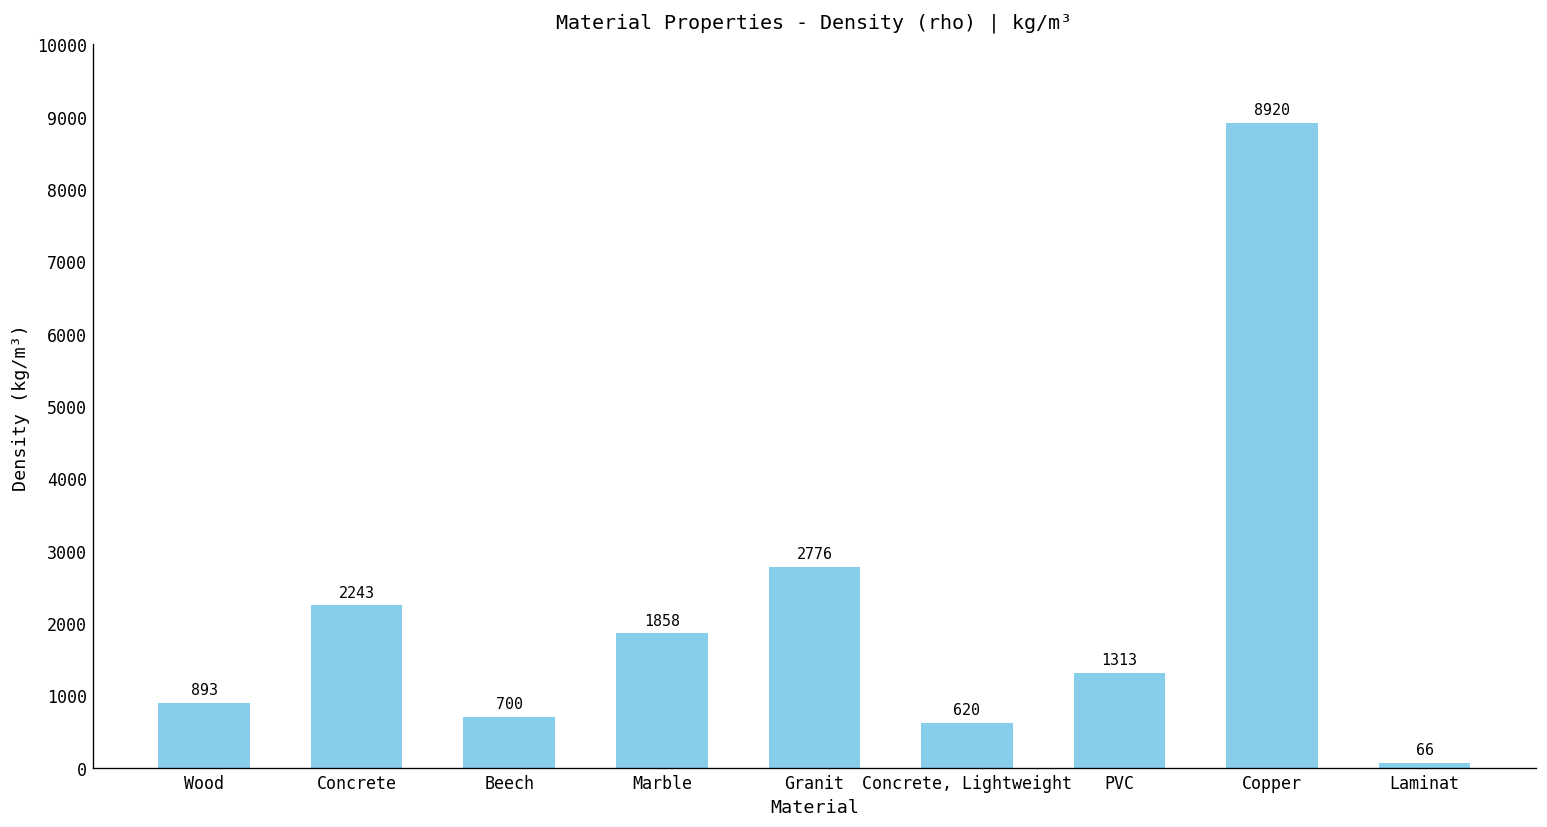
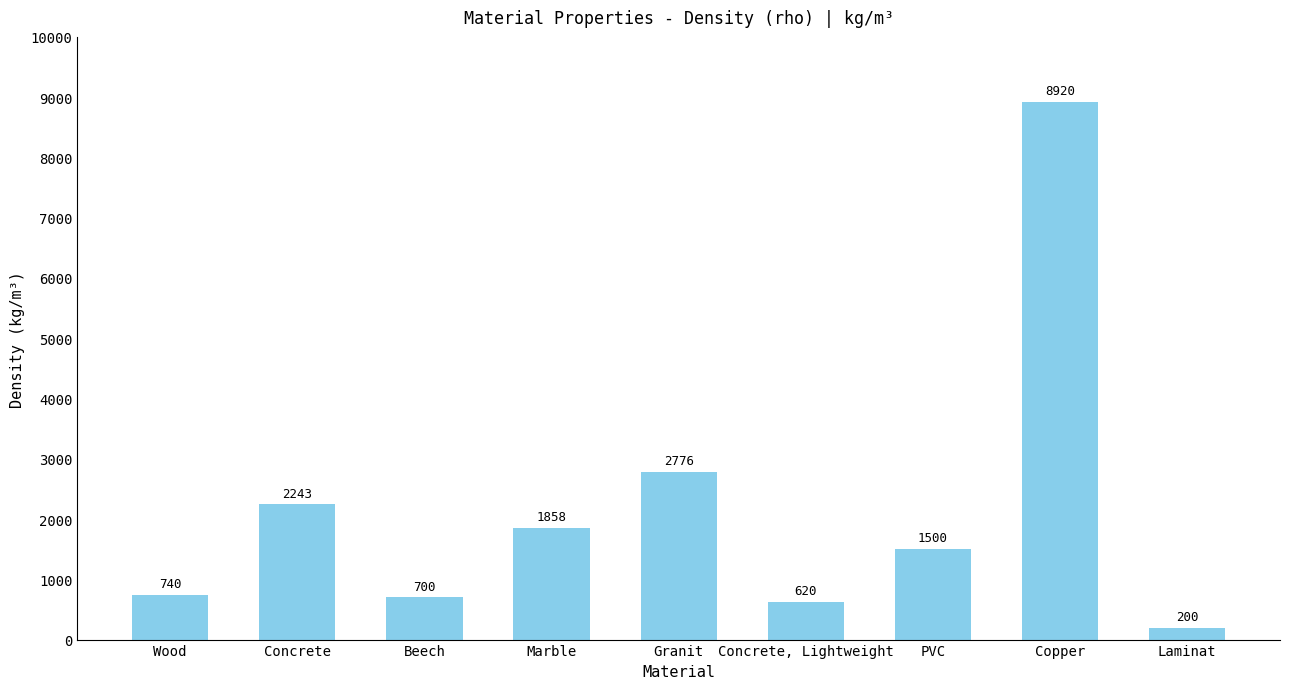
  {
-   "Wood": 893,
+   "Wood": 740,
    "Concrete": 2243,
    "Beech": 700,
    "Marble": 1858,
    "Granit": 2776,
    "Concrete, Lightweight": 620,
-   "PVC": 1313,
+   "PVC": 1500,
    "Copper": 8920,
-   "Laminat": 66
+   "Laminat": 200
  }
